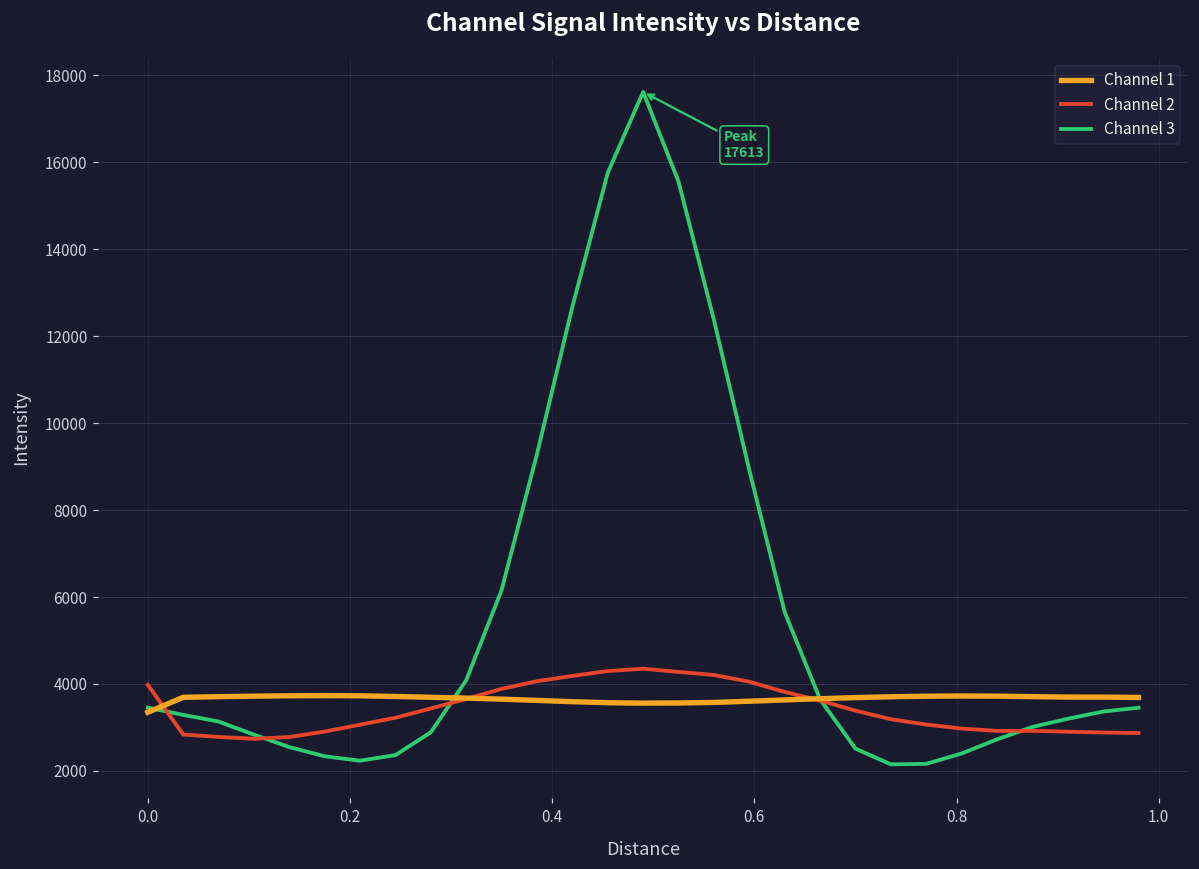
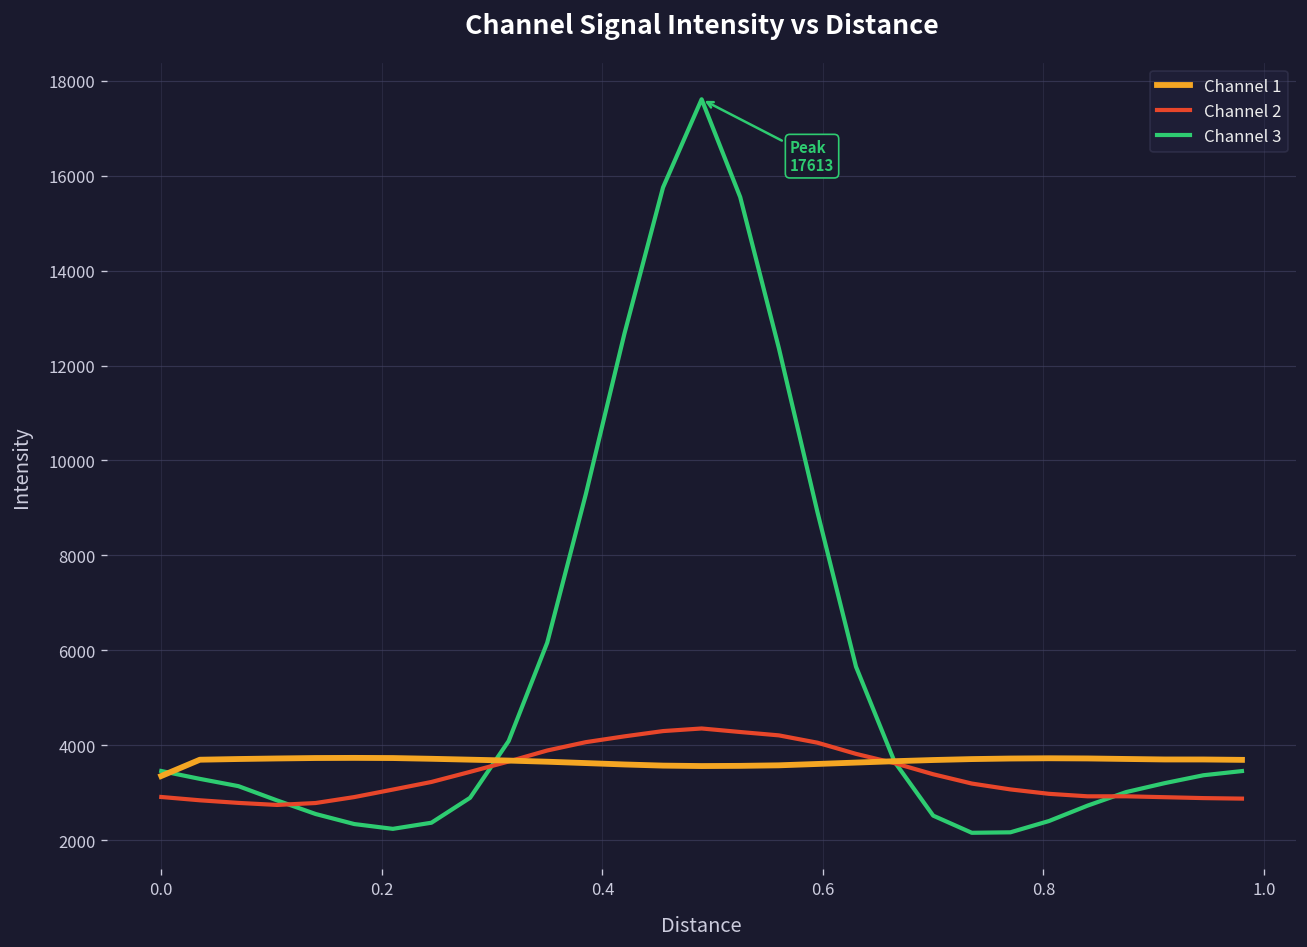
  {
    "Channel 1": {
      "0.0": 3400
    },
    "Channel 2": {
-     "0.0": 4000
+     "0.0": 2900
    },
    "Channel 3": {
      "0.0": 3500
    }
  }
